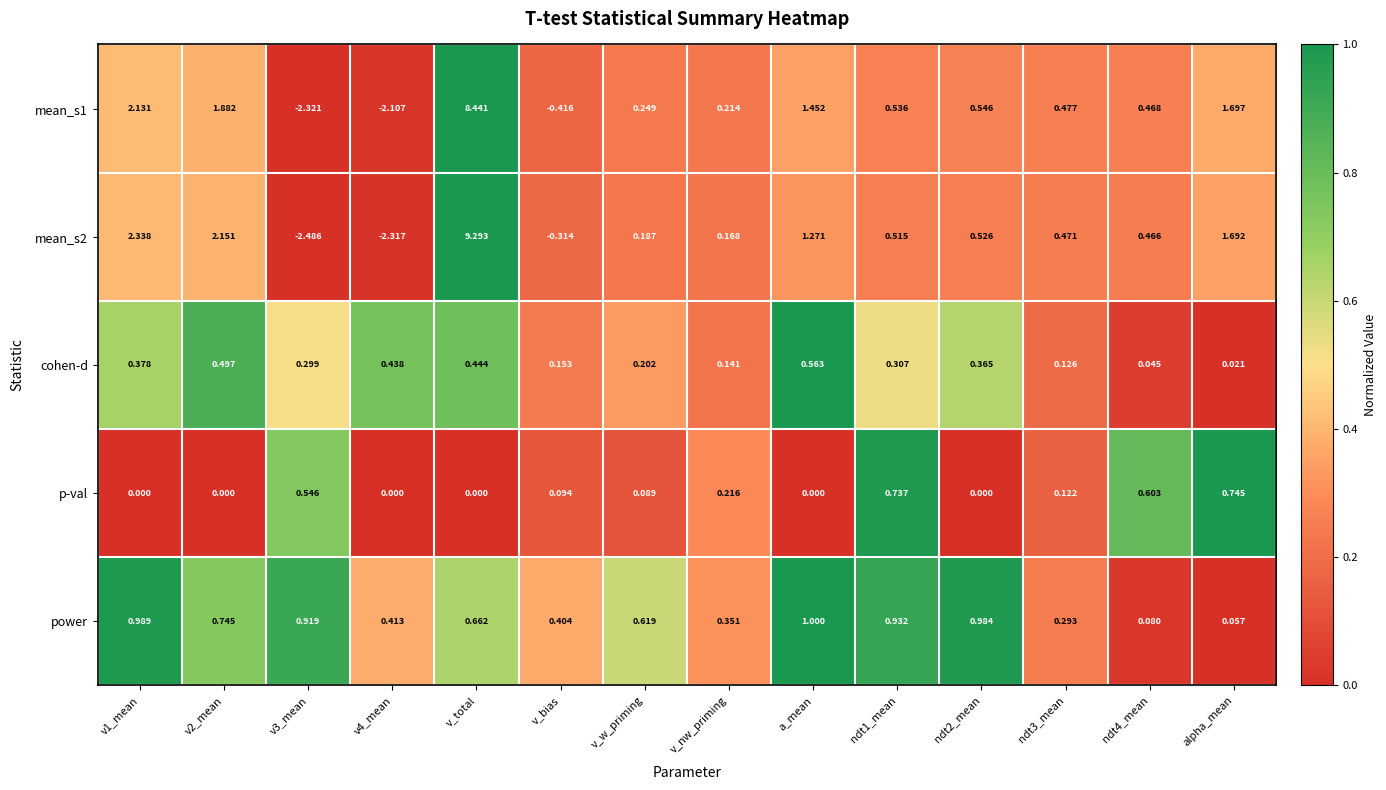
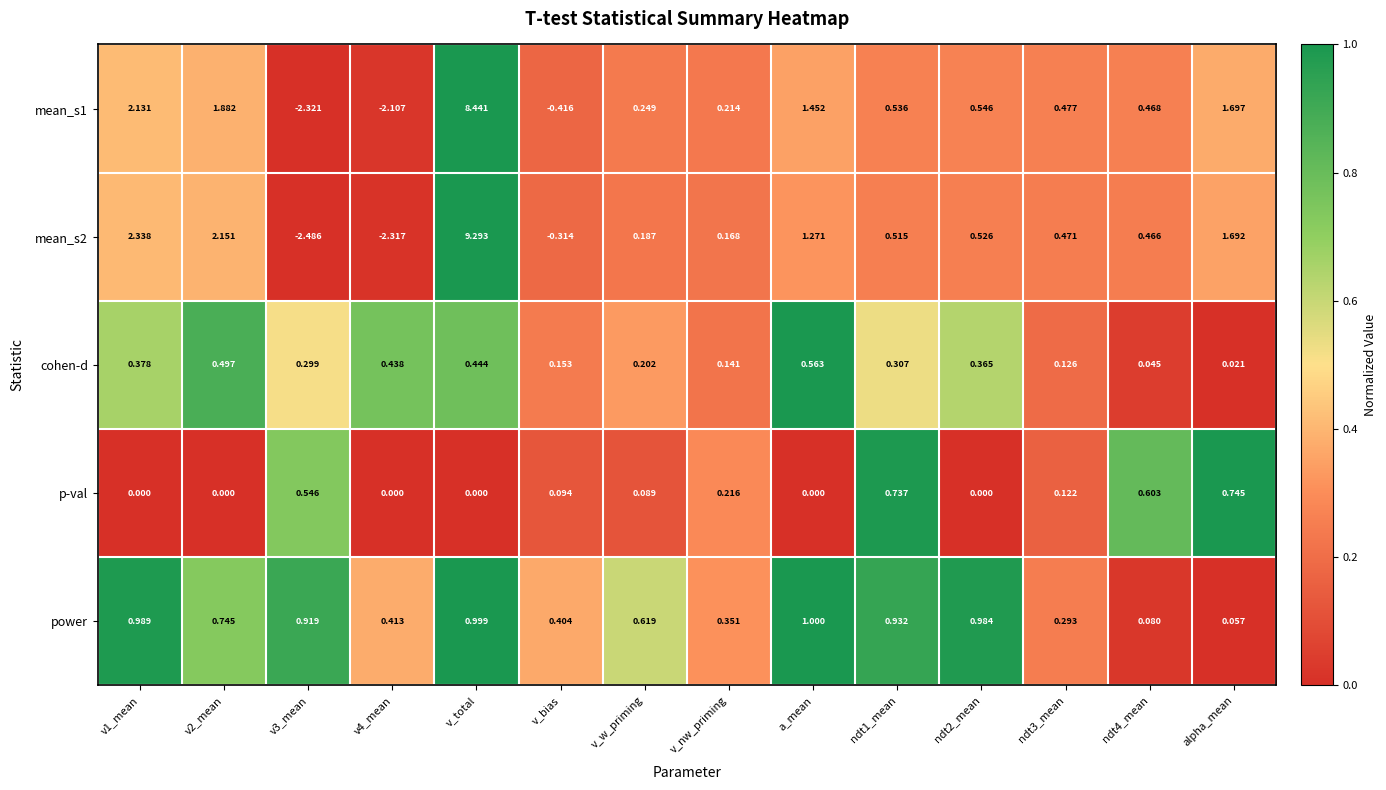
  {
    "mean_s1": {
      "v1_mean": 2.131,
      "v2_mean": 1.882,
      "v3_mean": -2.321,
      "v4_mean": -2.107,
      "v_total": 8.441,
      "v_bias": -0.416,
      "v_w_priming": 0.249,
      "v_nw_priming": 0.214,
      "a_mean": 1.452,
      "ndt1_mean": 0.536,
      "ndt2_mean": 0.546,
      "ndt3_mean": 0.477,
      "ndt4_mean": 0.468,
      "alpha_mean": 1.697
    },
    "mean_s2": {
      "v1_mean": 2.338,
      "v2_mean": 2.151,
      "v3_mean": -2.486,
      "v4_mean": -2.317,
      "v_total": 9.293,
      "v_bias": -0.314,
      "v_w_priming": 0.187,
      "v_nw_priming": 0.168,
      "a_mean": 1.271,
      "ndt1_mean": 0.515,
      "ndt2_mean": 0.526,
      "ndt3_mean": 0.471,
      "ndt4_mean": 0.466,
      "alpha_mean": 1.692
    },
    "cohen-d": {
      "v1_mean": 0.378,
      "v2_mean": 0.497,
      "v3_mean": 0.299,
      "v4_mean": 0.438,
      "v_total": 0.444,
      "v_bias": 0.153,
      "v_w_priming": 0.202,
      "v_nw_priming": 0.141,
      "a_mean": 0.563,
      "ndt1_mean": 0.307,
      "ndt2_mean": 0.365,
      "ndt3_mean": 0.126,
      "ndt4_mean": 0.045,
      "alpha_mean": 0.021
    },
    "p-val": {
      "v1_mean": 0.000,
      "v2_mean": 0.000,
      "v3_mean": 0.546,
      "v4_mean": 0.000,
      "v_total": 0.000,
      "v_bias": 0.094,
      "v_w_priming": 0.089,
      "v_nw_priming": 0.216,
      "a_mean": 0.000,
      "ndt1_mean": 0.737,
      "ndt2_mean": 0.000,
      "ndt3_mean": 0.122,
      "ndt4_mean": 0.603,
      "alpha_mean": 0.745
    },
    "power": {
      "v1_mean": 0.989,
      "v2_mean": 0.745,
      "v3_mean": 0.919,
      "v4_mean": 0.413,
-     "v_total": 0.662,
+     "v_total": 0.999,
      "v_bias": 0.404,
      "v_w_priming": 0.619,
      "v_nw_priming": 0.351,
      "a_mean": 1.000,
      "ndt1_mean": 0.932,
      "ndt2_mean": 0.984,
      "ndt3_mean": 0.293,
      "ndt4_mean": 0.080,
      "alpha_mean": 0.057
    }
  }
